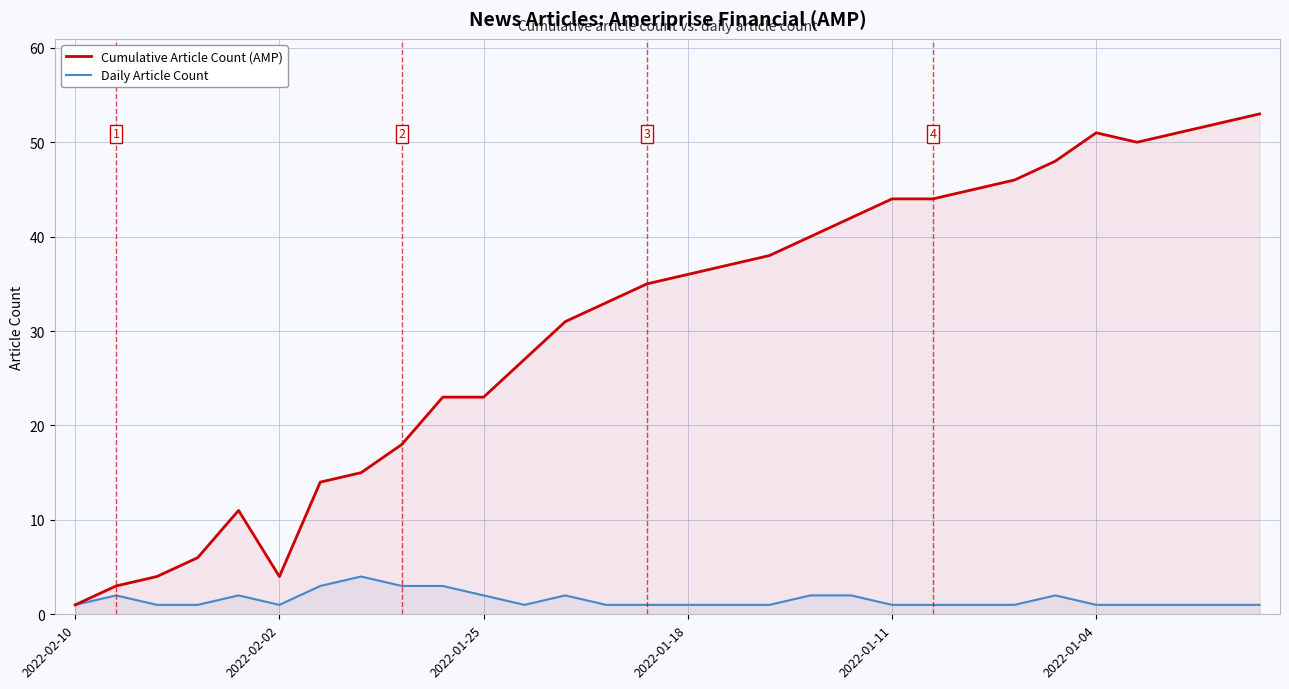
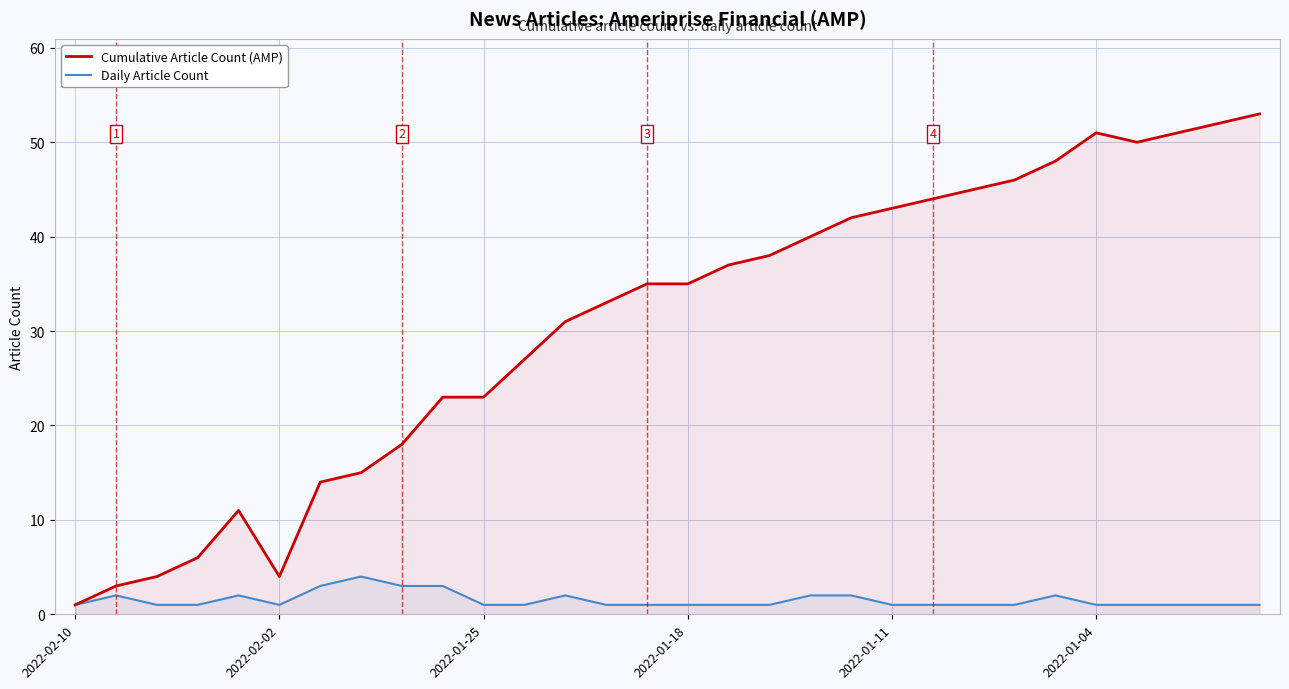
  {
    "Cumulative Article Count (AMP)": {
      "2022-02-02": 4,
      "2022-01-25": 23,
-     "2022-01-18": 36,
-     "2022-01-11": 44,
+     "2022-01-18": 35,
+     "2022-01-11": 43,
      "2022-01-04": 51
    },
    "Daily Article Count": {
      "2022-02-02": 1,
-     "2022-01-25": 2,
+     "2022-01-25": 1,
      "2022-01-18": 1,
      "2022-01-11": 1,
      "2022-01-04": 1
    }
  }
